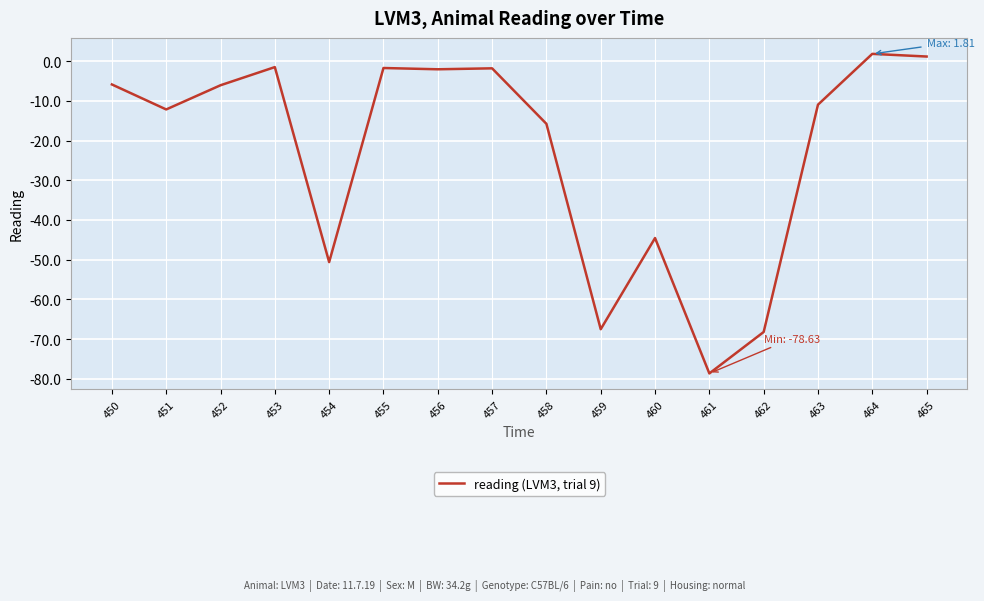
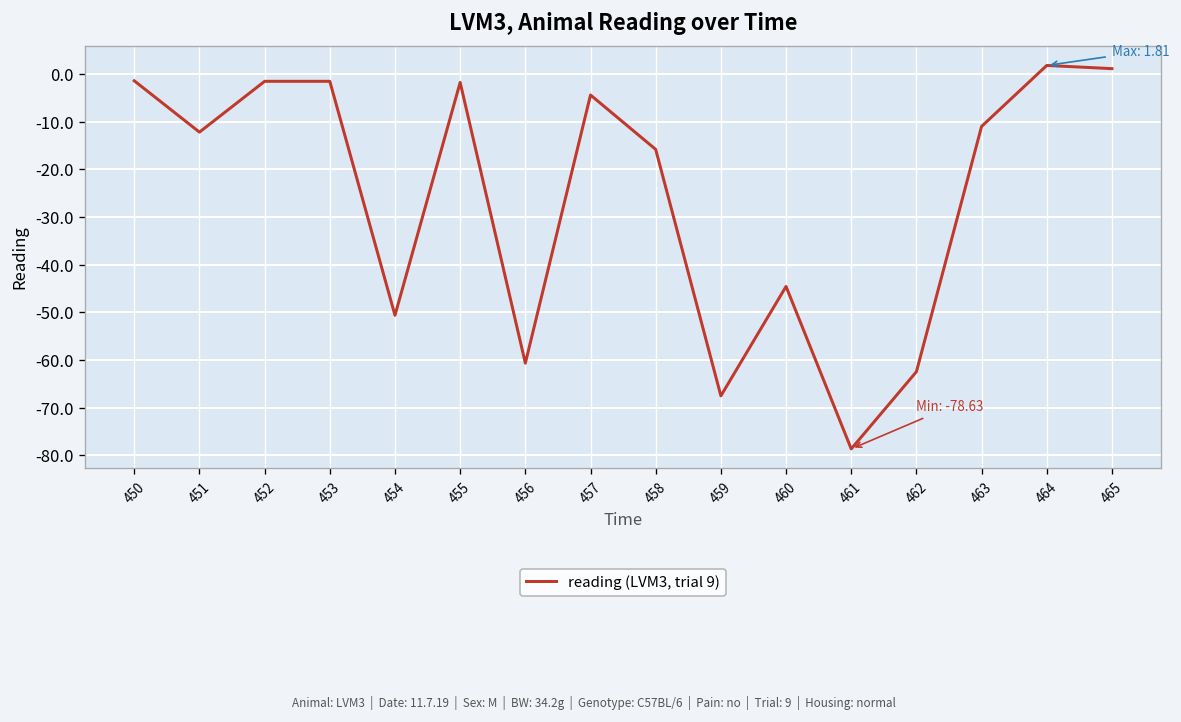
  {
-   "450": -6,
+   "450": -1,
    "451": -12,
-   "452": -6,
+   "452": -2,
    "453": -2,
    "454": -51,
    "455": -2,
-   "456": -2,
-   "457": -2,
+   "456": -61,
+   "457": -4,
    "458": -16,
    "459": -68,
    "460": -45,
-   "462": -68,
+   "462": -62,
    "463": -11,
    "464": 2
  }
